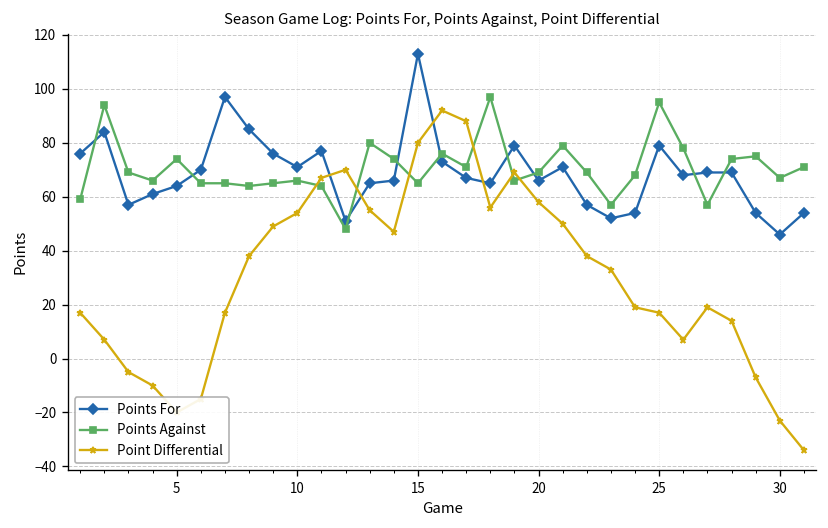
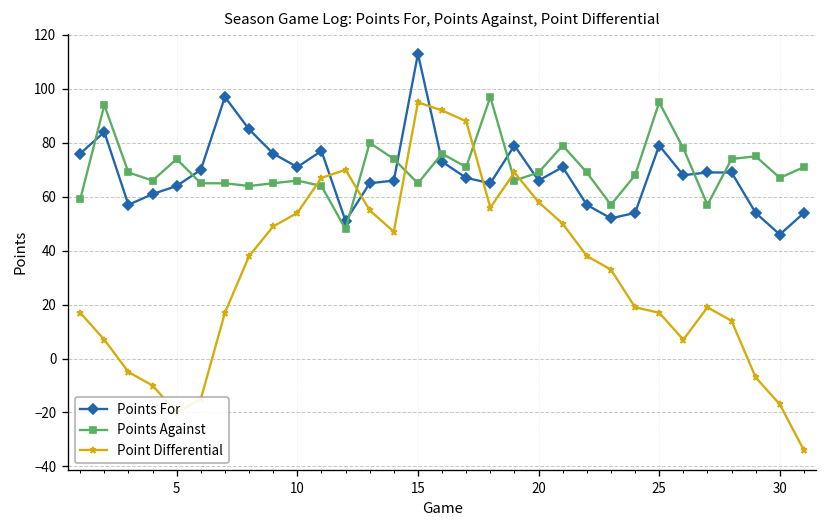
  {
    "Points For": {
      "5": 64,
      "10": 71,
      "15": 113,
      "20": 66,
      "25": 79,
      "30": 46
    },
    "Points Against": {
      "5": 74,
      "10": 66,
      "15": 65,
      "20": 69,
      "25": 95,
      "30": 67
    },
    "Point Differential": {
      "10": 54,
-     "15": 80,
+     "15": 95,
      "20": 58,
      "25": 17,
-     "30": -23
+     "30": -17
    }
  }
